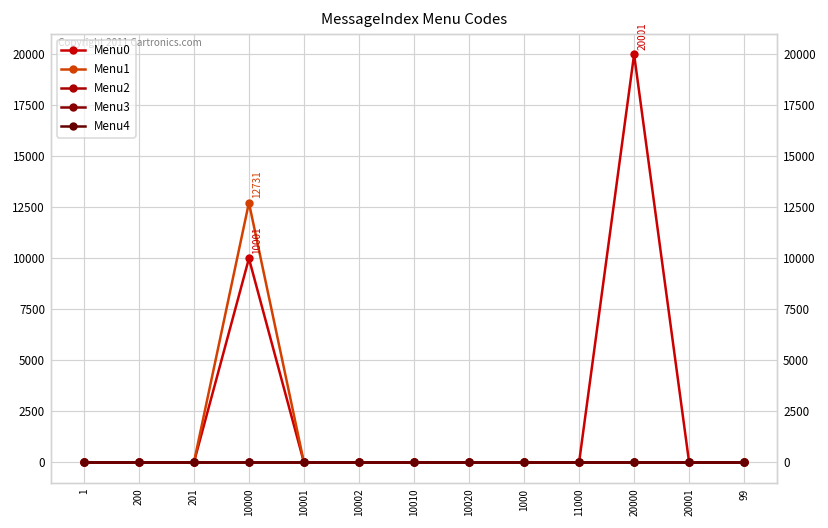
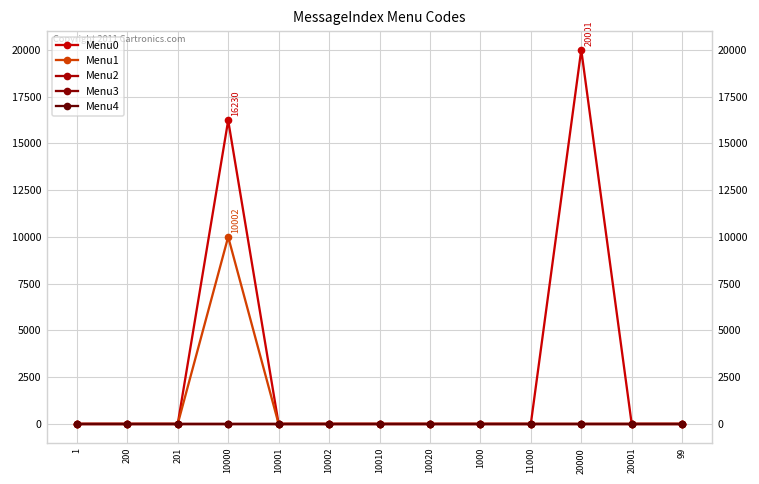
  {
    "Menu0": {
-     "10000": 10001,
+     "10000": 16230,
      "20000": 20001
    },
    "Menu1": {
-     "10000": 12731
+     "10000": 10002
    },
    "Menu4": {
      "10000": 0
    }
  }
